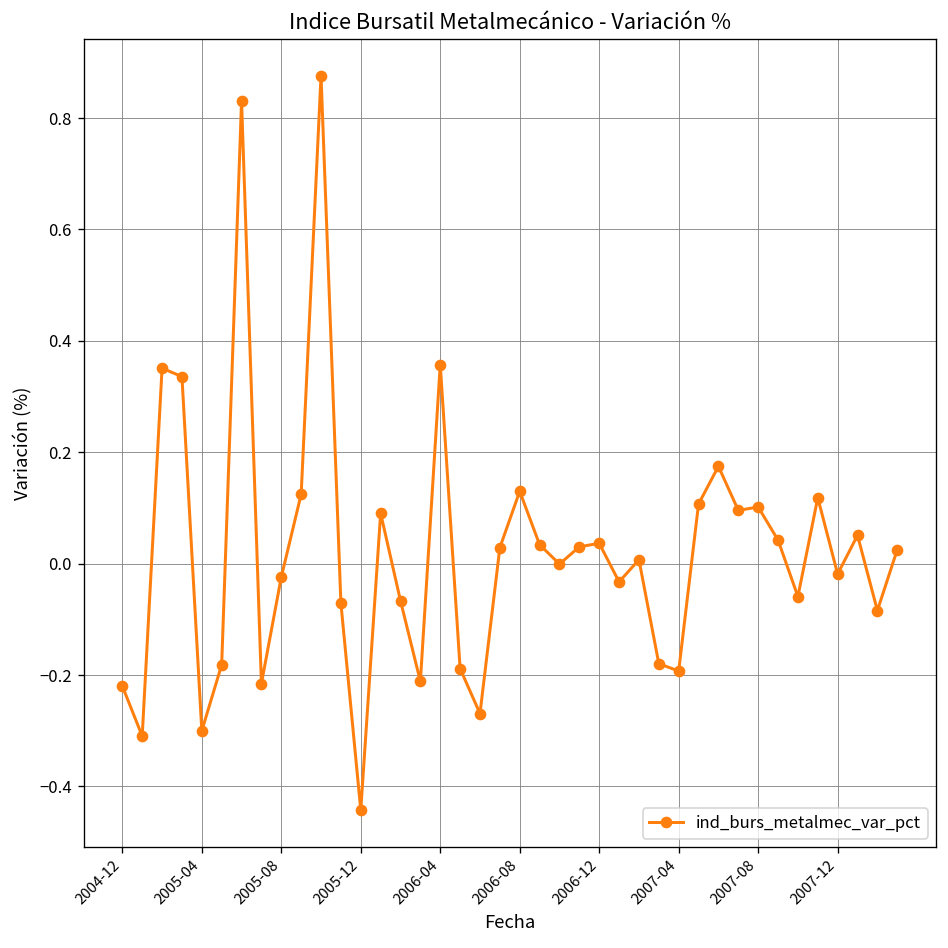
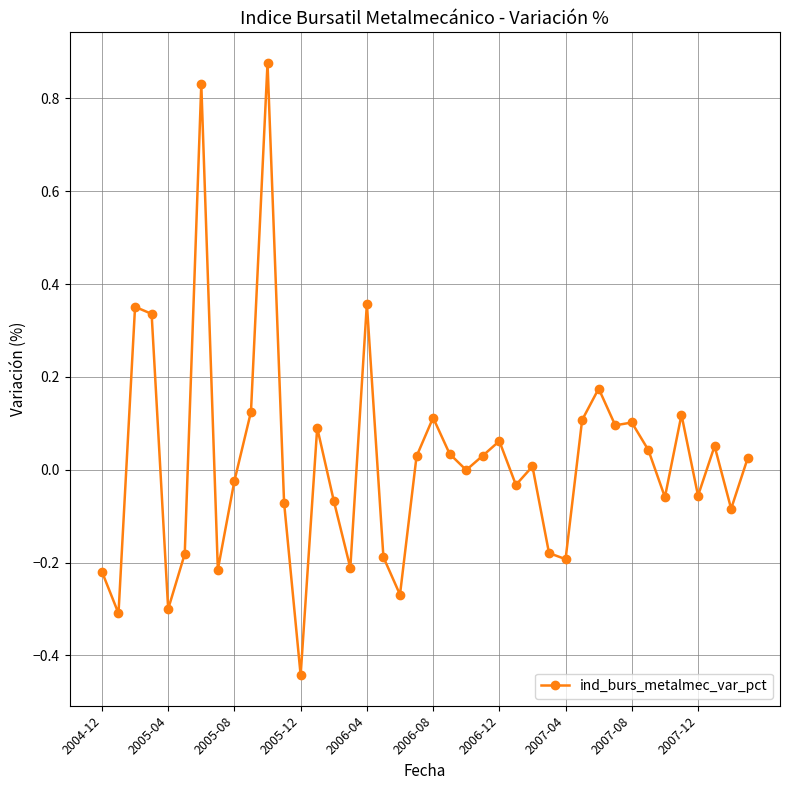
  {
    "2004-12": -0.22,
    "2005-04": -0.30,
    "2005-08": -0.02,
    "2005-12": -0.44,
    "2006-04": 0.36,
-   "2006-08": 0.13,
-   "2006-12": 0.04,
+   "2006-08": 0.11,
+   "2006-12": 0.06,
    "2007-04": -0.19,
    "2007-08": 0.10,
-   "2007-12": -0.02
+   "2007-12": -0.06
  }
